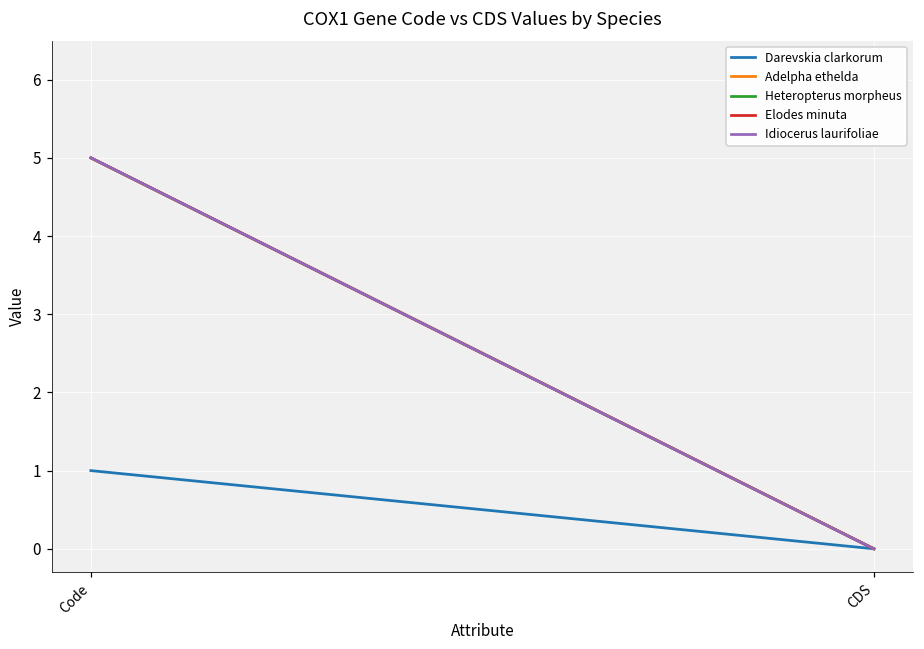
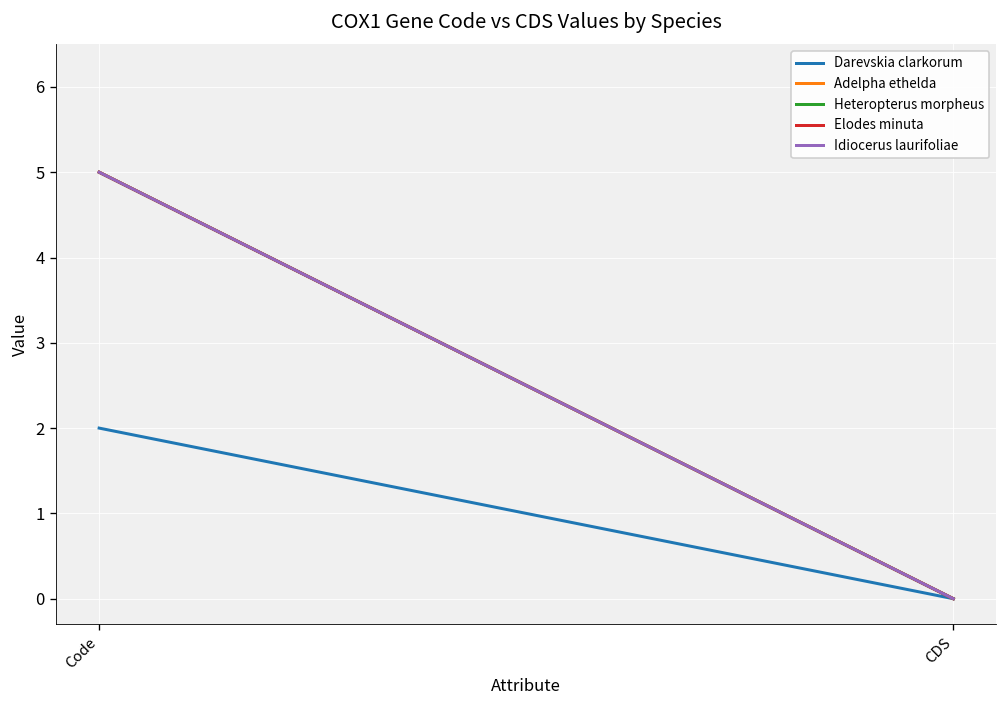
  {
    "Darevskia clarkorum": {
-     "Code": 1
+     "Code": 2
    },
    "Idiocerus laurifoliae": {
      "Code": 5
    }
  }
